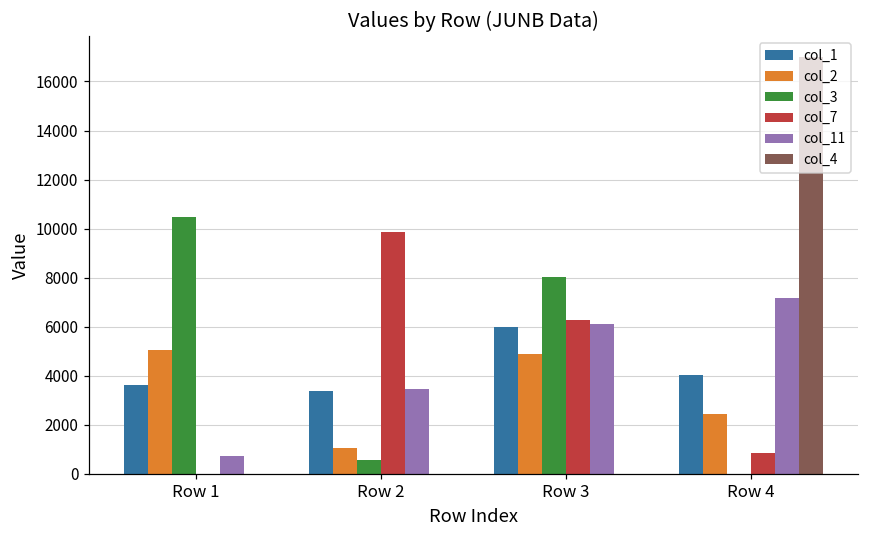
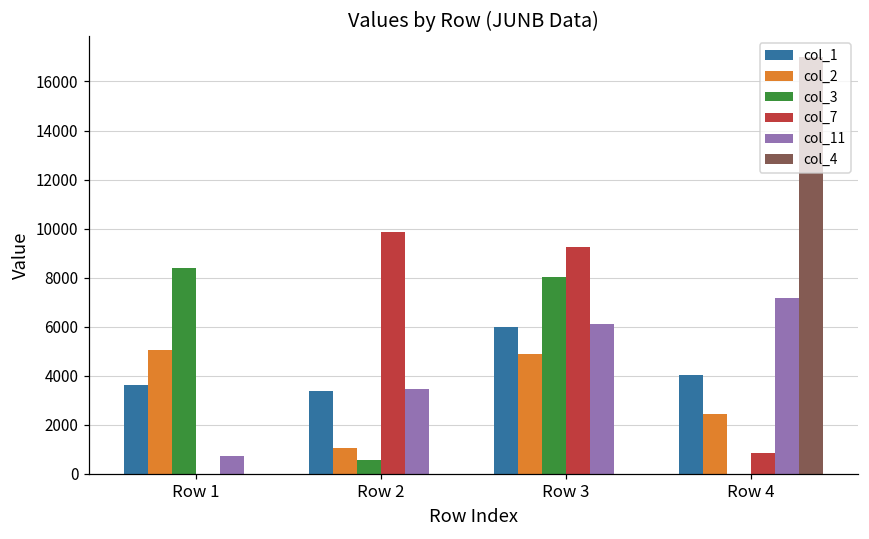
  {
    "col_1": {
      "Row 1": 3600,
      "Row 2": 3400,
      "Row 3": 6000,
      "Row 4": 4000
    },
    "col_2": {
      "Row 1": 5100,
      "Row 2": 1100,
      "Row 3": 4900,
      "Row 4": 2500
    },
    "col_3": {
-     "Row 1": 10500,
+     "Row 1": 8400,
      "Row 2": 600,
      "Row 3": 8000,
      "Row 4": 0
    },
    "col_7": {
      "Row 1": 0,
      "Row 2": 9900,
-     "Row 3": 6300,
+     "Row 3": 9300,
      "Row 4": 900
    },
    "col_11": {
      "Row 1": 700,
      "Row 2": 3500,
      "Row 3": 6100,
      "Row 4": 7200
    },
    "col_4": {
      "Row 1": 0,
      "Row 2": 0,
      "Row 3": 0
    }
  }
